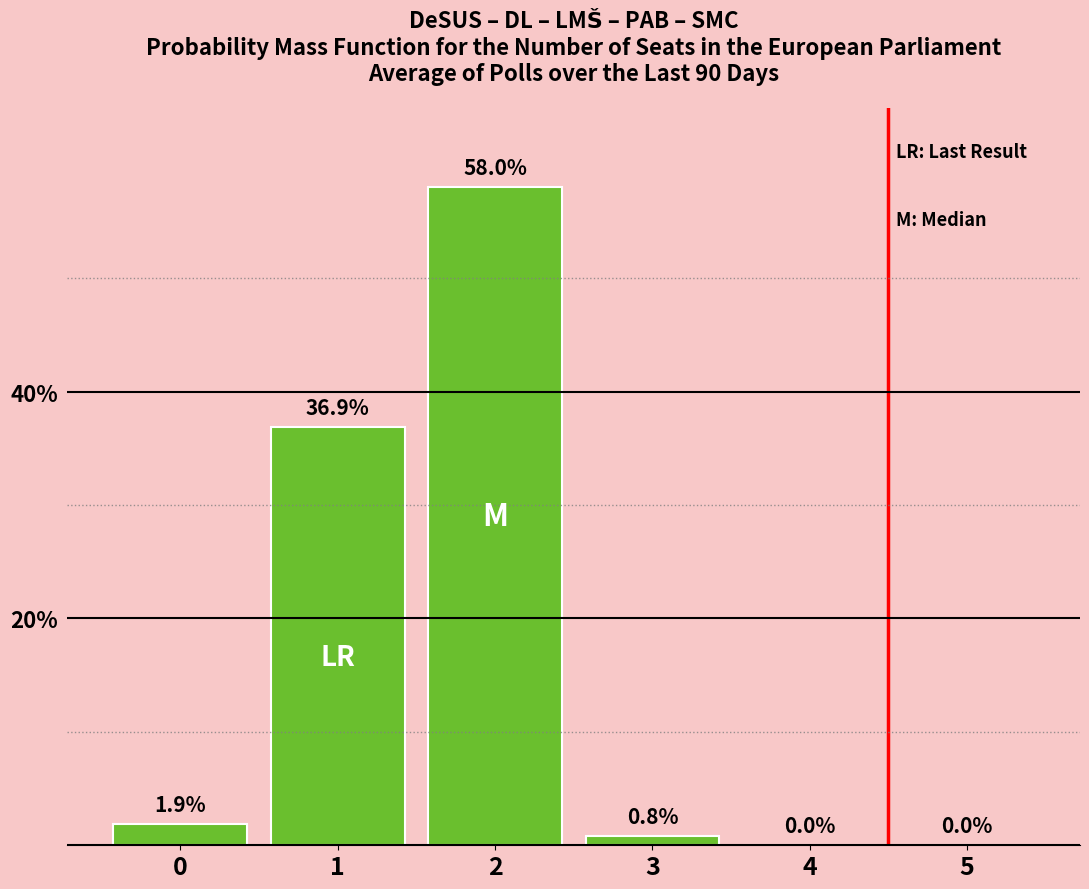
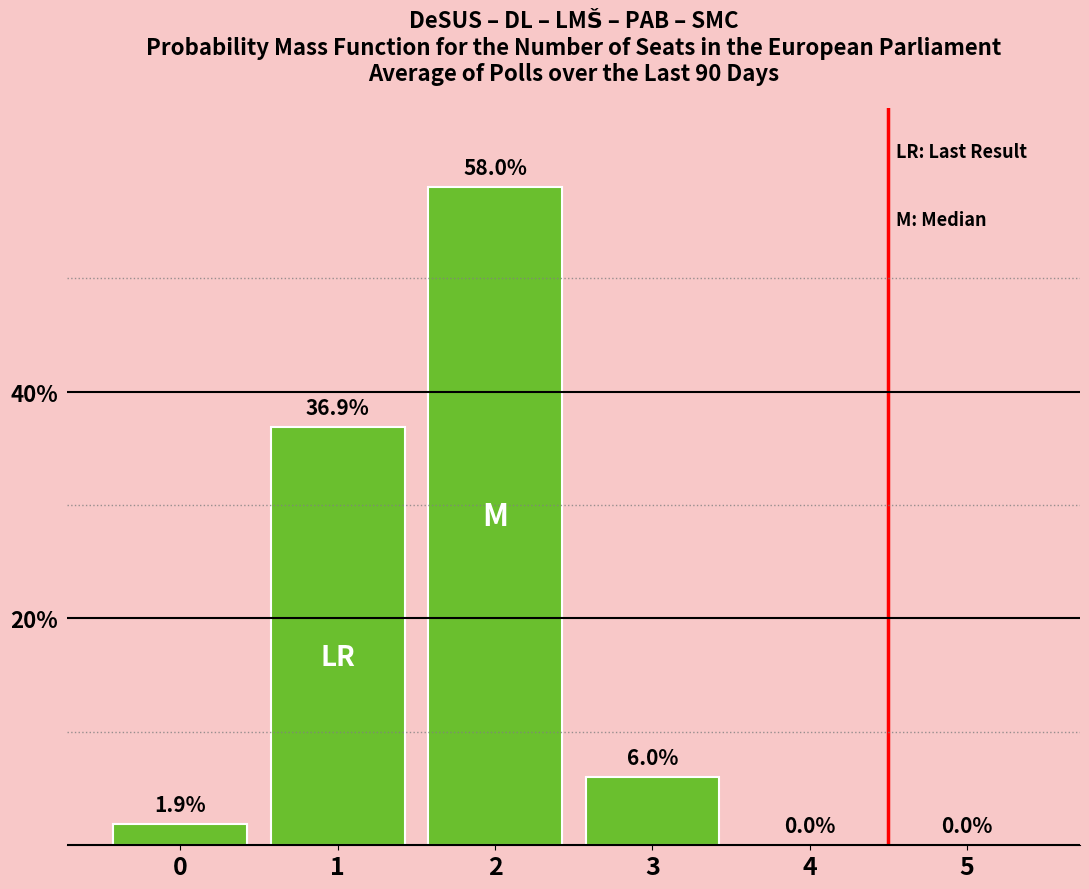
  {
    "0": "1.9%",
    "1": "36.9%",
    "2": "58.0%",
-   "3": "0.8%",
+   "3": "6.0%",
    "4": "0.0%",
    "5": "0.0%"
  }
